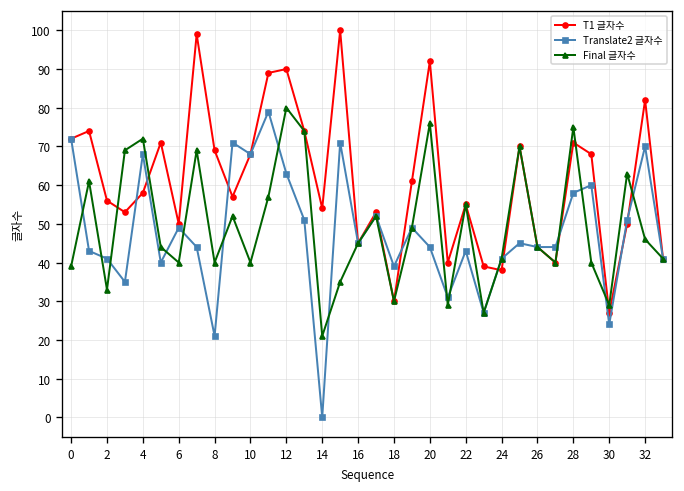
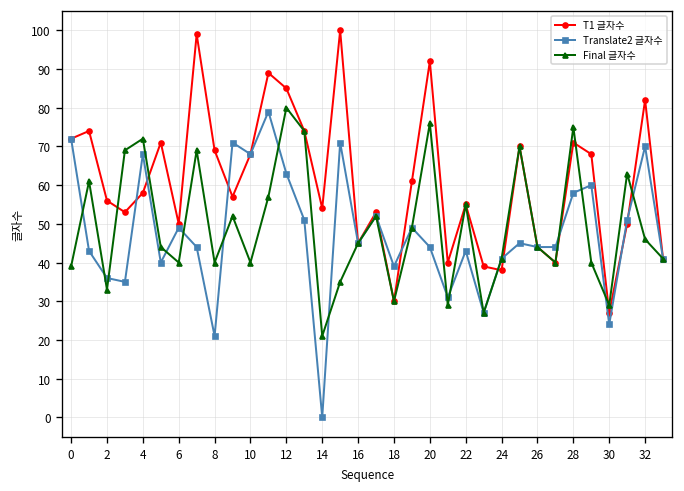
  {
    "T1 글자수": {
      "2": 56,
      "4": 58,
      "6": 50,
      "8": 69,
-     "12": 90,
+     "12": 85,
      "14": 54,
      "20": 92,
      "24": 38,
      "28": 71,
      "30": 27,
      "32": 82
    },
    "Translate2 글자수": {
-     "2": 41,
+     "2": 36,
      "4": 68,
      "6": 49,
      "8": 21,
      "12": 63,
      "14": 0,
      "18": 39,
      "20": 44,
      "22": 43,
      "28": 58,
      "30": 24,
      "32": 70
    },
    "Final 글자수": {
      "0": 39,
      "2": 33,
      "4": 72,
      "6": 40,
      "8": 40,
      "10": 40,
      "12": 80,
      "14": 21,
      "20": 76,
      "28": 75,
      "30": 29,
      "32": 46
    }
  }
